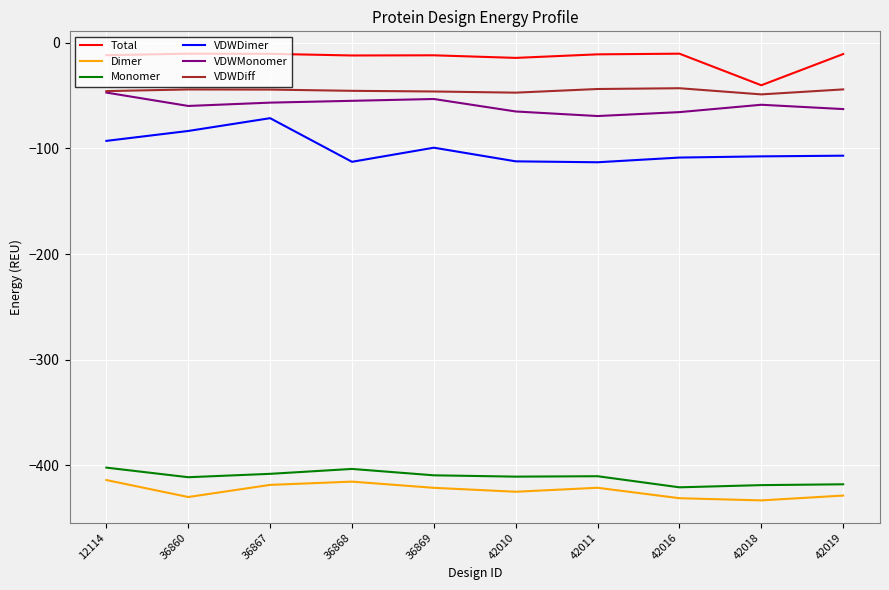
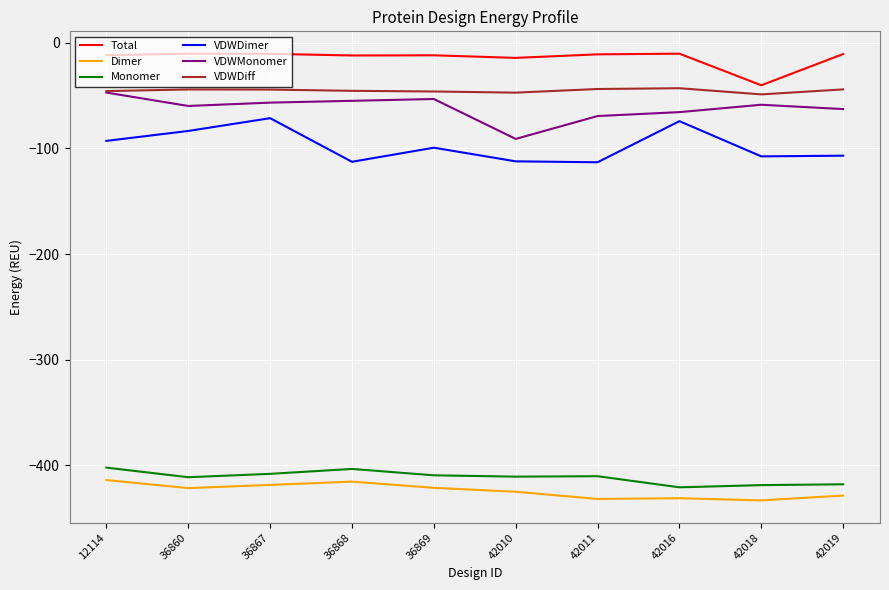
  {
    "Total": {
      "36868": -12,
      "36869": -12,
      "42010": -14,
      "42011": -11,
      "42016": -10,
      "42018": -40,
      "42019": -11
    },
    "Dimer": {
      "12114": -414,
-     "36860": -430,
+     "36860": -422,
      "36867": -419,
      "36868": -416,
      "36869": -421,
      "42010": -425,
-     "42011": -421,
+     "42011": -432,
      "42016": -431,
      "42018": -433,
      "42019": -429
    },
    "Monomer": {
      "12114": -402,
      "36860": -411,
      "36867": -408,
      "36868": -403,
      "36869": -410,
      "42010": -411,
      "42011": -410,
      "42016": -421,
      "42018": -419,
      "42019": -418
    },
    "VDWDimer": {
      "12114": -93,
      "36860": -83,
      "36867": -71,
      "36868": -113,
      "36869": -99,
      "42010": -112,
      "42011": -113,
-     "42016": -109,
+     "42016": -74,
      "42018": -108,
      "42019": -107
    },
    "VDWMonomer": {
      "36860": -60,
      "36867": -57,
      "36868": -55,
      "36869": -53,
-     "42010": -65,
+     "42010": -91,
      "42011": -69,
      "42016": -66,
      "42018": -59,
      "42019": -63
    },
    "VDWDiff": {
      "36860": -44,
      "36867": -44,
      "36868": -45,
      "36869": -46,
      "42010": -47,
      "42011": -44,
      "42016": -43,
      "42018": -49,
      "42019": -44
    }
  }
